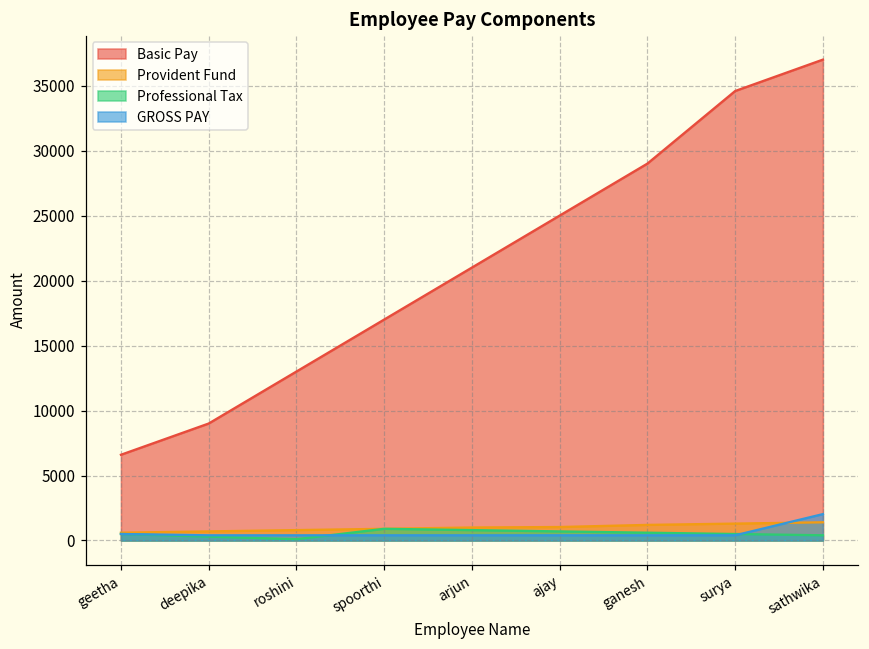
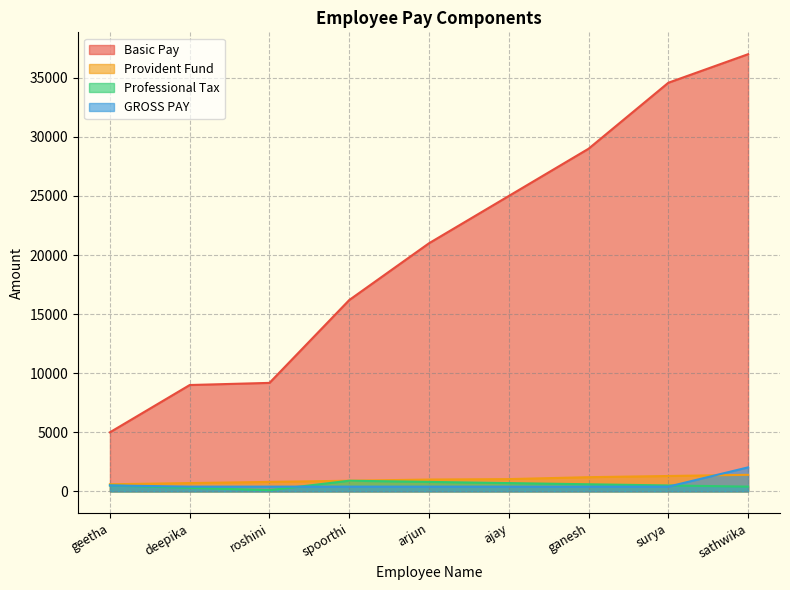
  {
    "Basic Pay": {
-     "geetha": 6600,
+     "geetha": 5000,
      "deepika": 9000,
-     "roshini": 13000,
-     "spoorthi": 17000,
+     "roshini": 9200,
+     "spoorthi": 16200,
      "arjun": 21000,
      "ajay": 25000,
      "ganesh": 29000,
      "surya": 34600,
      "sathwika": 37000
    },
    "Provident Fund": {
      "deepika": 700,
      "roshini": 800,
      "ajay": 1000,
      "ganesh": 1200,
      "surya": 1300,
      "sathwika": 1400
    },
    "Professional Tax": {
      "roshini": 100,
      "ajay": 700,
      "sathwika": 400
    },
    "GROSS PAY": {
      "roshini": 400,
      "spoorthi": 400,
      "arjun": 400,
      "ajay": 400,
      "sathwika": 2000
    }
  }
